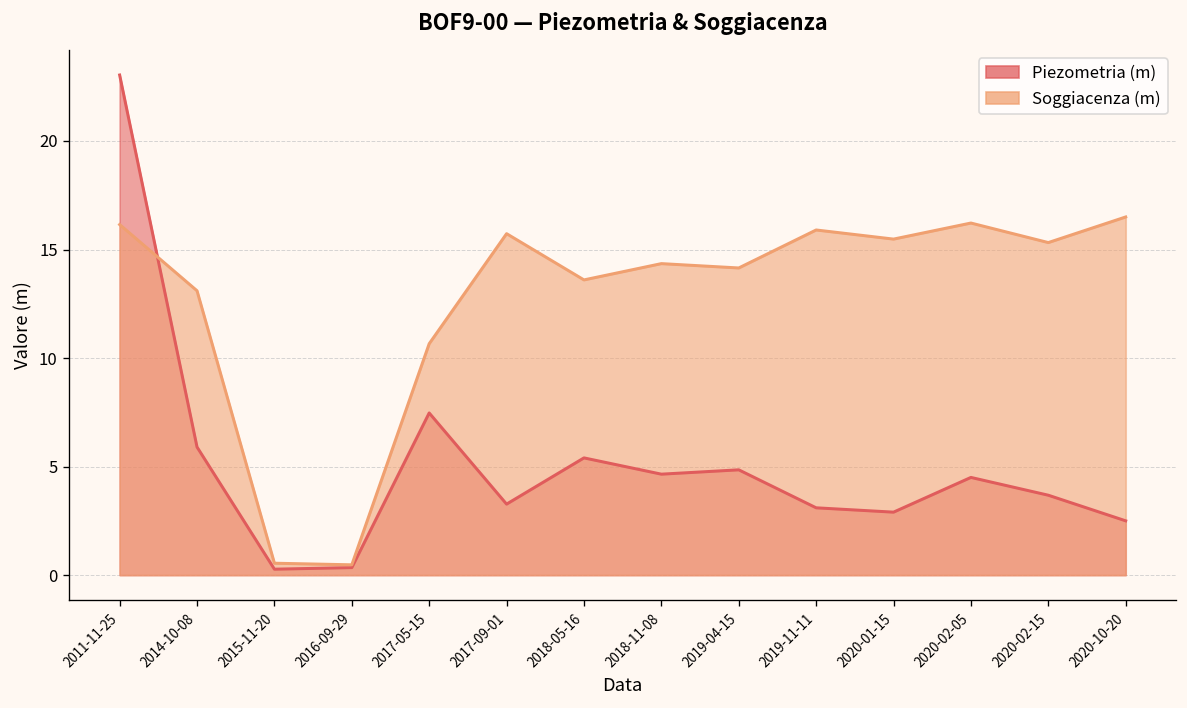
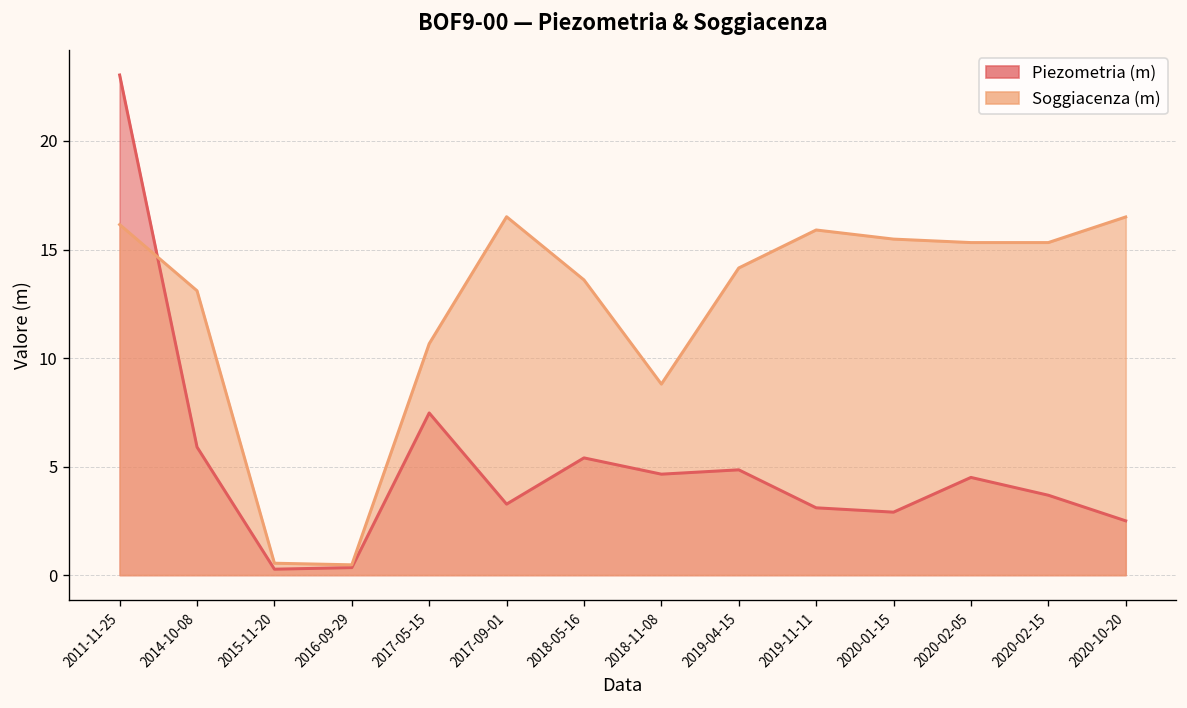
  {
    "Piezometria (m)": {
      "2011-11-25": 23.0,
      "2014-10-08": 5.9,
      "2015-11-20": 0.3,
      "2017-05-15": 7.5,
      "2017-09-01": 3.3,
      "2018-05-16": 5.4,
      "2018-11-08": 4.7,
      "2019-04-15": 4.9,
      "2019-11-11": 3.1,
      "2020-01-15": 2.9,
      "2020-02-05": 4.5,
      "2020-02-15": 3.7,
      "2020-10-20": 2.5
    },
    "Soggiacenza (m)": {
      "2011-11-25": 16.2,
      "2014-10-08": 13.1,
      "2015-11-20": 0.5,
      "2017-05-15": 10.7,
-     "2017-09-01": 15.7,
+     "2017-09-01": 16.5,
      "2018-05-16": 13.6,
-     "2018-11-08": 14.4,
+     "2018-11-08": 8.8,
      "2019-04-15": 14.2,
      "2019-11-11": 15.9,
      "2020-01-15": 15.5,
-     "2020-02-05": 16.2,
+     "2020-02-05": 15.3,
      "2020-02-15": 15.3,
      "2020-10-20": 16.5
    }
  }
